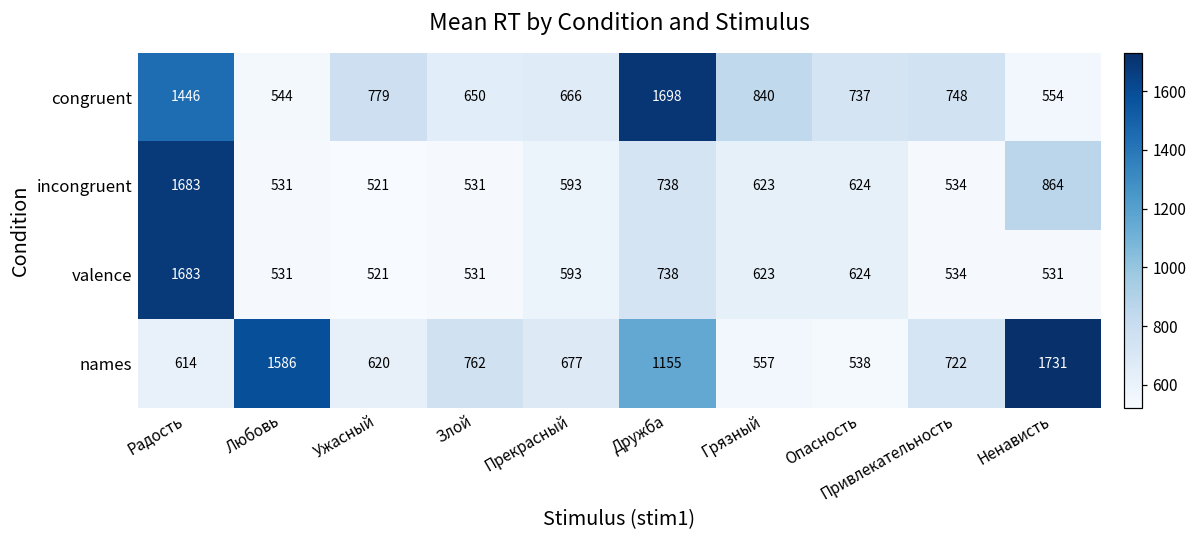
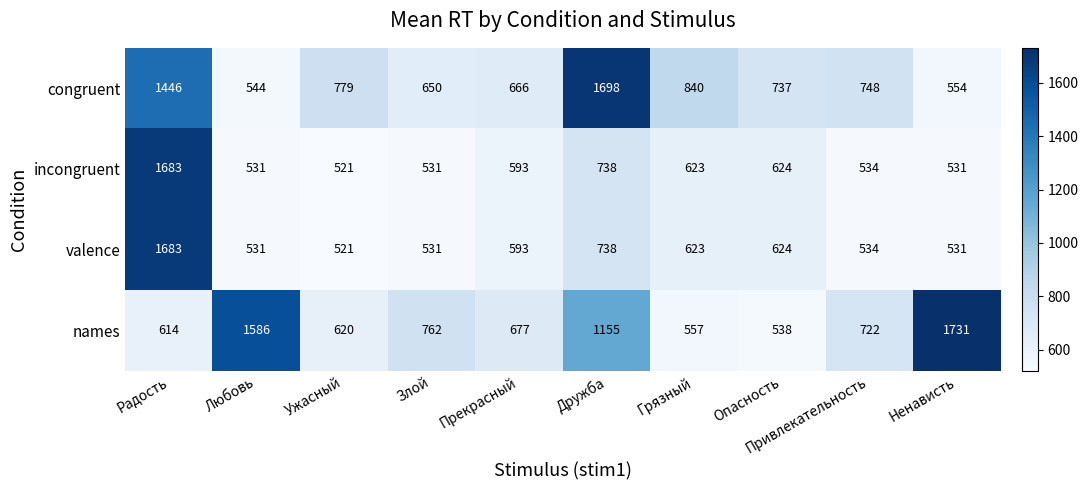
  {
    "congruent": {
      "Радость": 1446,
      "Любовь": 544,
      "Ужасный": 779,
      "Злой": 650,
      "Прекрасный": 666,
      "Дружба": 1698,
      "Грязный": 840,
      "Опасность": 737,
      "Привлекательность": 748,
      "Ненависть": 554
    },
    "incongruent": {
      "Радость": 1683,
      "Любовь": 531,
      "Ужасный": 521,
      "Злой": 531,
      "Прекрасный": 593,
      "Дружба": 738,
      "Грязный": 623,
      "Опасность": 624,
      "Привлекательность": 534,
-     "Ненависть": 864
+     "Ненависть": 531
    },
    "valence": {
      "Радость": 1683,
      "Любовь": 531,
      "Ужасный": 521,
      "Злой": 531,
      "Прекрасный": 593,
      "Дружба": 738,
      "Грязный": 623,
      "Опасность": 624,
      "Привлекательность": 534,
      "Ненависть": 531
    },
    "names": {
      "Радость": 614,
      "Любовь": 1586,
      "Ужасный": 620,
      "Злой": 762,
      "Прекрасный": 677,
      "Дружба": 1155,
      "Грязный": 557,
      "Опасность": 538,
      "Привлекательность": 722,
      "Ненависть": 1731
    }
  }
